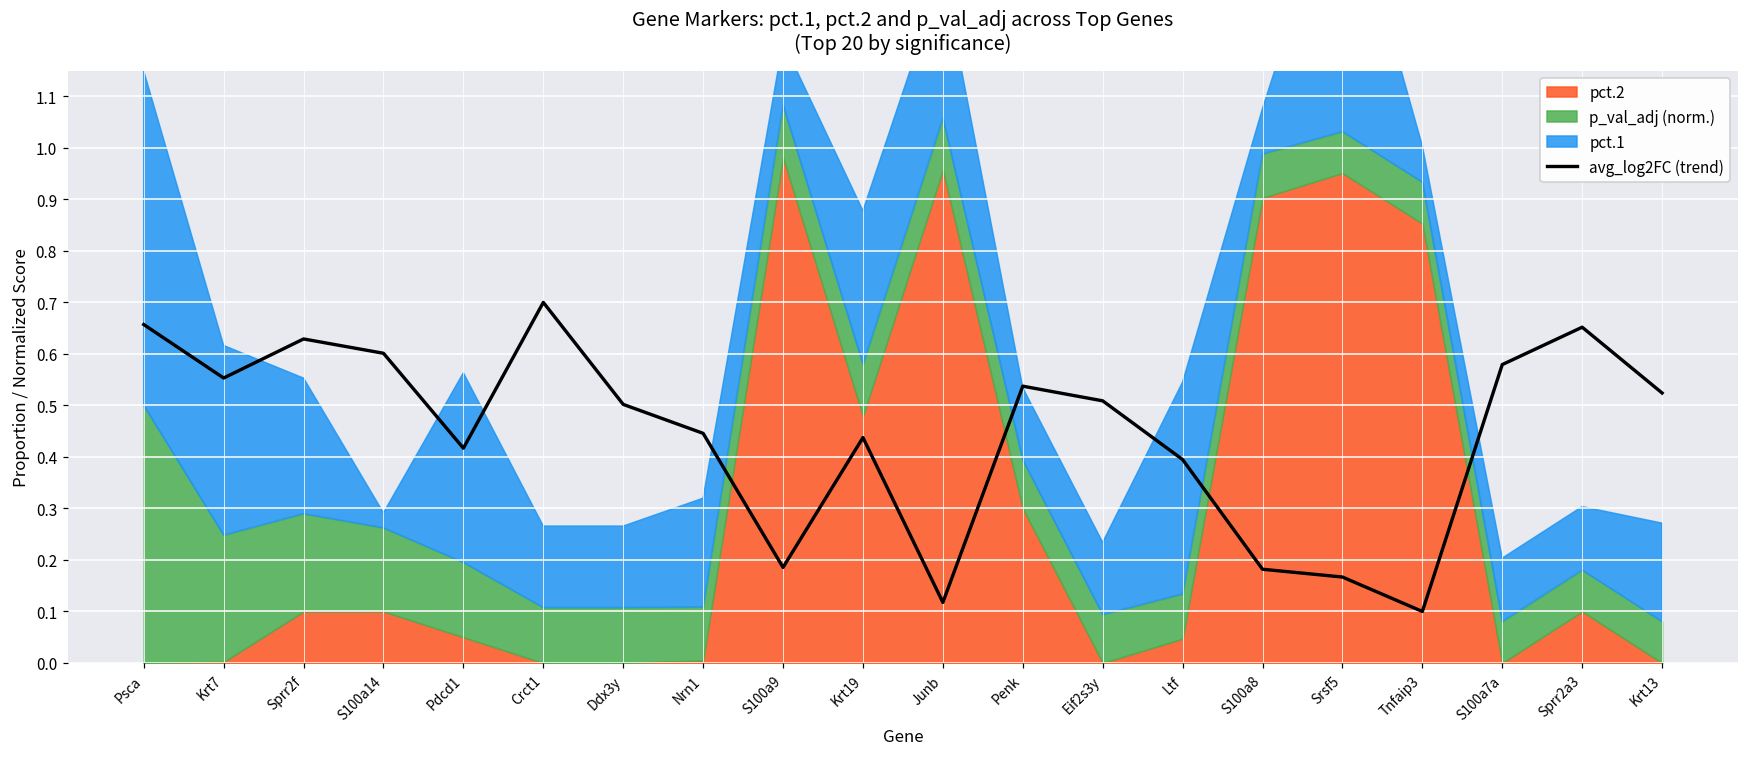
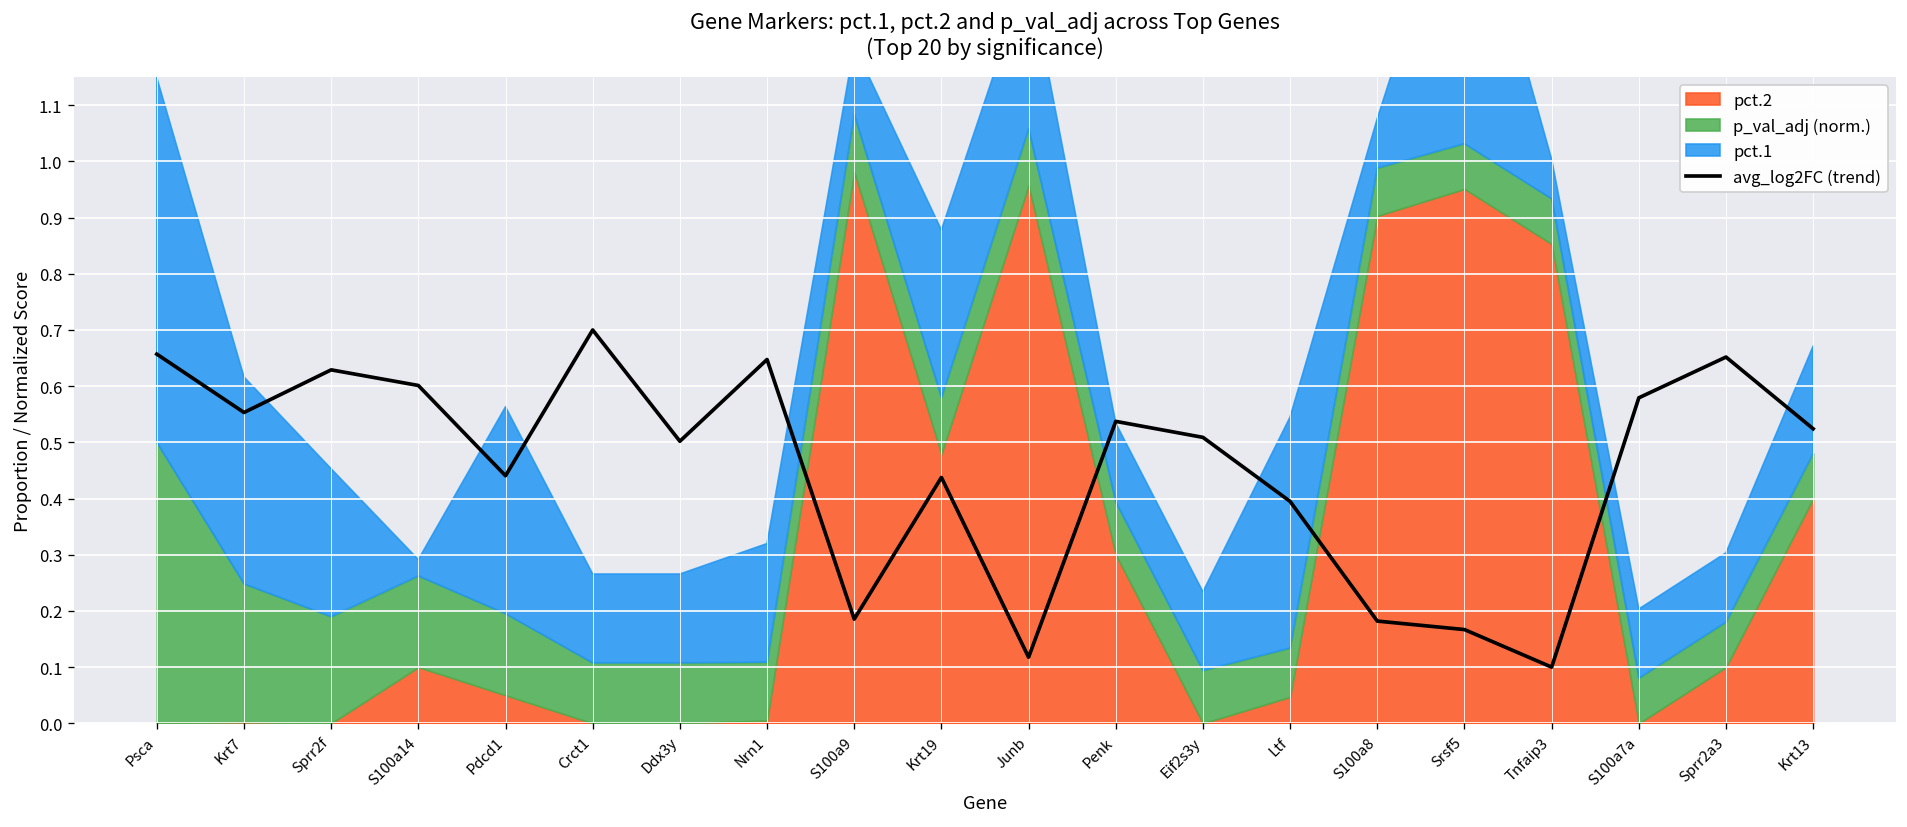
  {
    "avg_log2FC (trend)": {
      "Psca": 0.66,
      "Krt7": 0.55,
      "Sprr2f": 0.63,
      "S100a14": 0.60,
-     "Pdcd1": 0.42,
+     "Pdcd1": 0.44,
      "Crct1": 0.70,
      "Ddx3y": 0.50,
-     "Nrn1": 0.45,
+     "Nrn1": 0.65,
      "S100a9": 0.19,
      "Krt19": 0.44,
      "Junb": 0.12,
      "Eif2s3y": 0.51,
      "Ltf": 0.39,
      "S100a8": 0.18,
      "Srsf5": 0.17,
      "Tnfaip3": 0.10,
      "S100a7a": 0.58,
      "Sprr2a3": 0.65,
      "Krt13": 0.52
    },
    "pct.2": {
      "Psca": 0.0,
-     "Sprr2f": 0.1,
+     "Sprr2f": 0.0,
      "S100a14": 0.1,
      "Pdcd1": 0.05,
      "Crct1": 0.0,
      "Ddx3y": 0.0,
      "S100a9": 0.98,
      "Krt19": 0.48,
      "Junb": 0.96,
      "Penk": 0.3,
      "Eif2s3y": 0.0,
      "Ltf": 0.05,
      "S100a8": 0.9,
      "Srsf5": 0.95,
      "Tnfaip3": 0.85,
      "S100a7a": 0.0,
      "Sprr2a3": 0.1,
-     "Krt13": 0.0
+     "Krt13": 0.4
    },
    "p_val_adj (norm.)": {
      "Psca": 0.50,
      "Krt7": 0.25,
      "Sprr2f": 0.19,
      "S100a14": 0.16,
      "Pdcd1": 0.15,
      "Crct1": 0.11,
      "Ddx3y": 0.11,
      "Nrn1": 0.10,
      "S100a9": 0.10,
      "Krt19": 0.10,
      "Junb": 0.10,
      "Penk": 0.09,
      "Eif2s3y": 0.09,
      "Ltf": 0.09,
      "S100a8": 0.09,
      "Srsf5": 0.08,
      "Tnfaip3": 0.08,
      "S100a7a": 0.08,
      "Sprr2a3": 0.08,
      "Krt13": 0.08
    },
    "pct.1": {
      "Psca": 0.65,
      "Krt7": 0.37,
      "Sprr2f": 0.26,
      "S100a14": 0.03,
      "Pdcd1": 0.37,
      "Crct1": 0.16,
      "Ddx3y": 0.16,
      "Nrn1": 0.21,
      "Krt19": 0.30,
      "Eif2s3y": 0.14,
      "Ltf": 0.41,
      "S100a8": 0.09,
      "Tnfaip3": 0.07,
      "S100a7a": 0.12,
      "Sprr2a3": 0.12,
      "Krt13": 0.19
    }
  }
